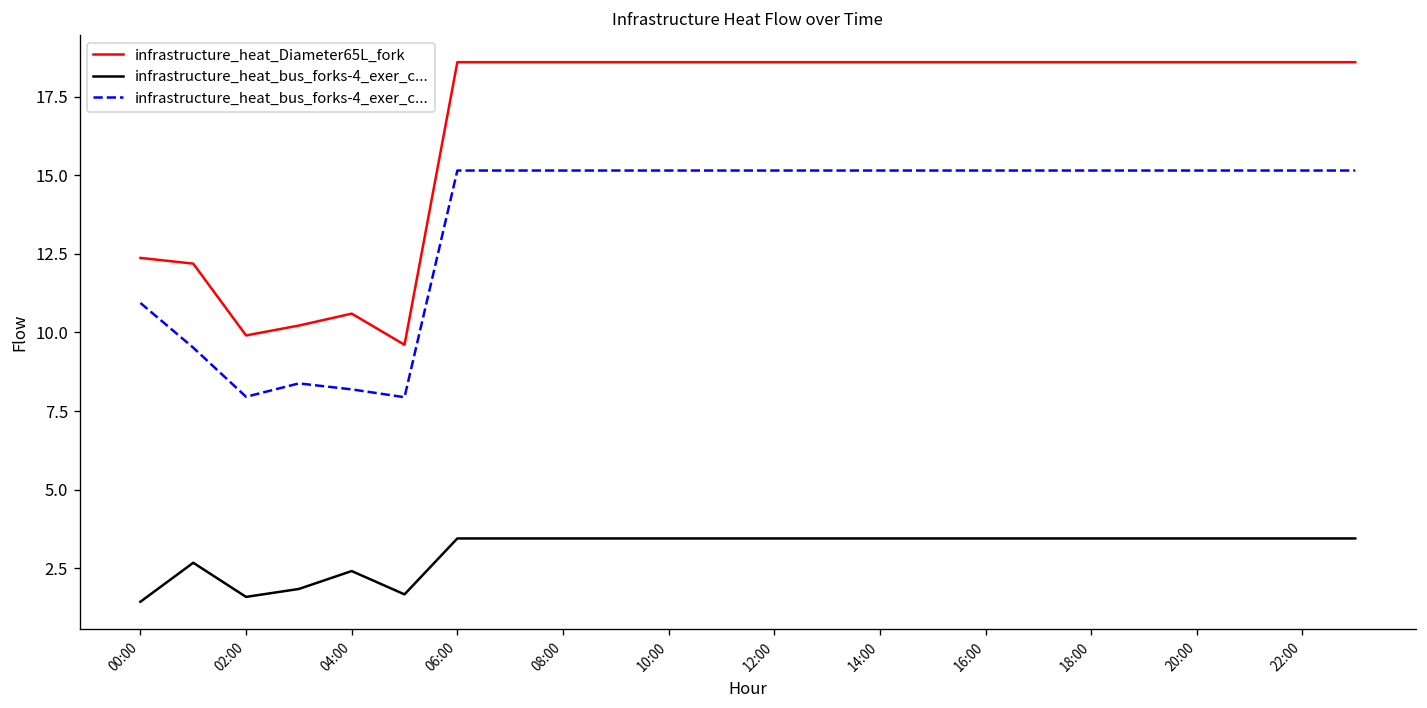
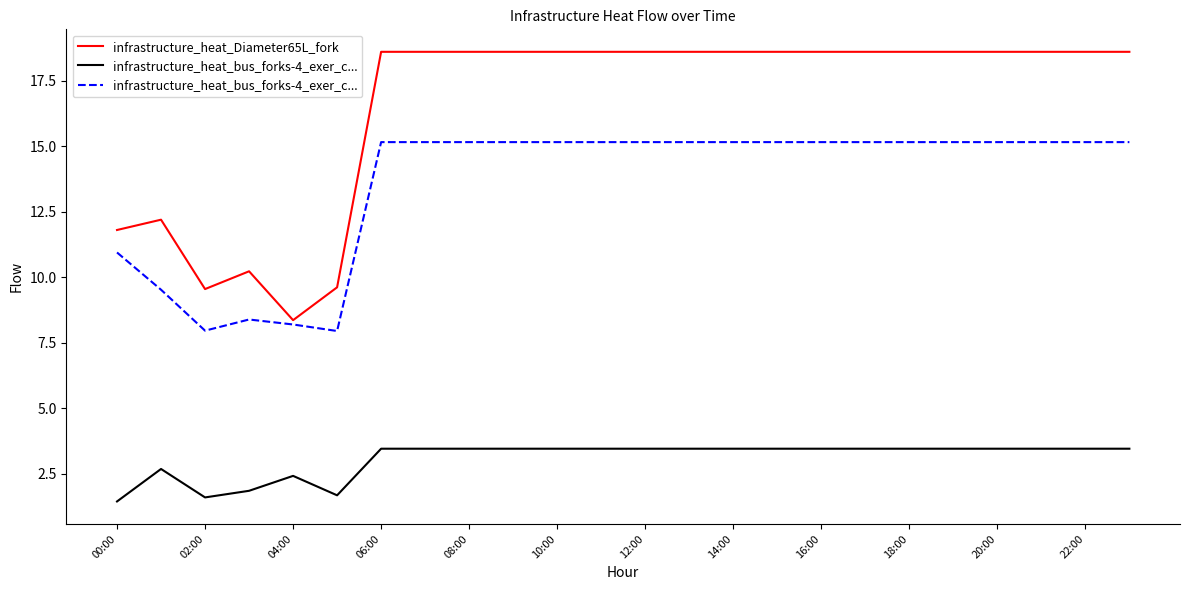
  {
    "infrastructure_heat_Diameter65L_fork": {
-     "00:00": 12.4,
-     "02:00": 9.9,
-     "04:00": 10.6,
+     "00:00": 11.8,
+     "02:00": 9.5,
+     "04:00": 8.4,
      "06:00": 18.6,
      "08:00": 18.6,
      "10:00": 18.6,
      "12:00": 18.6,
      "14:00": 18.6,
      "16:00": 18.6,
      "18:00": 18.6,
      "20:00": 18.6,
      "22:00": 18.6
    }
  }
